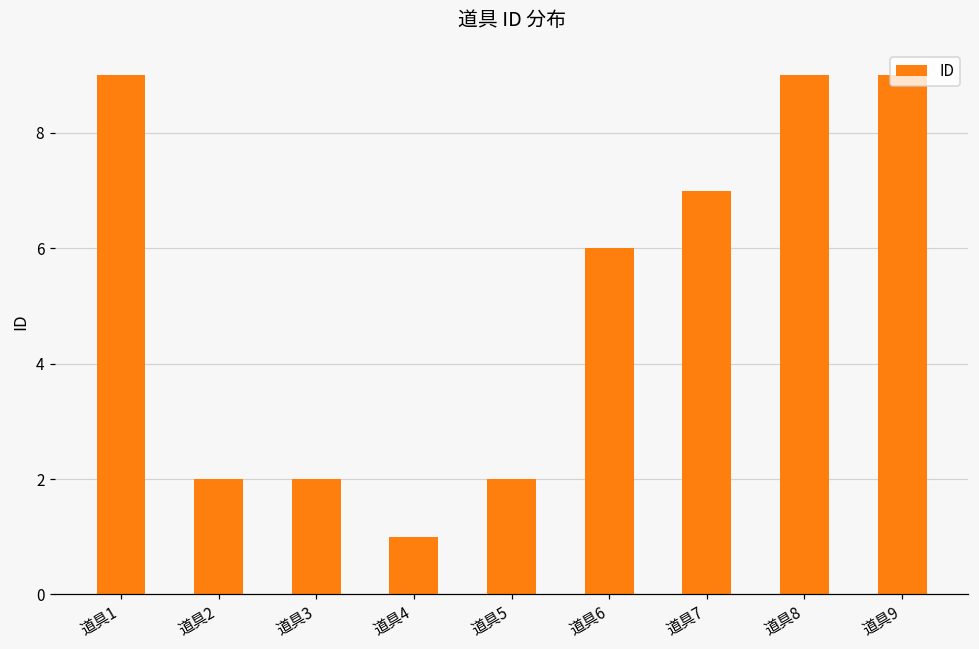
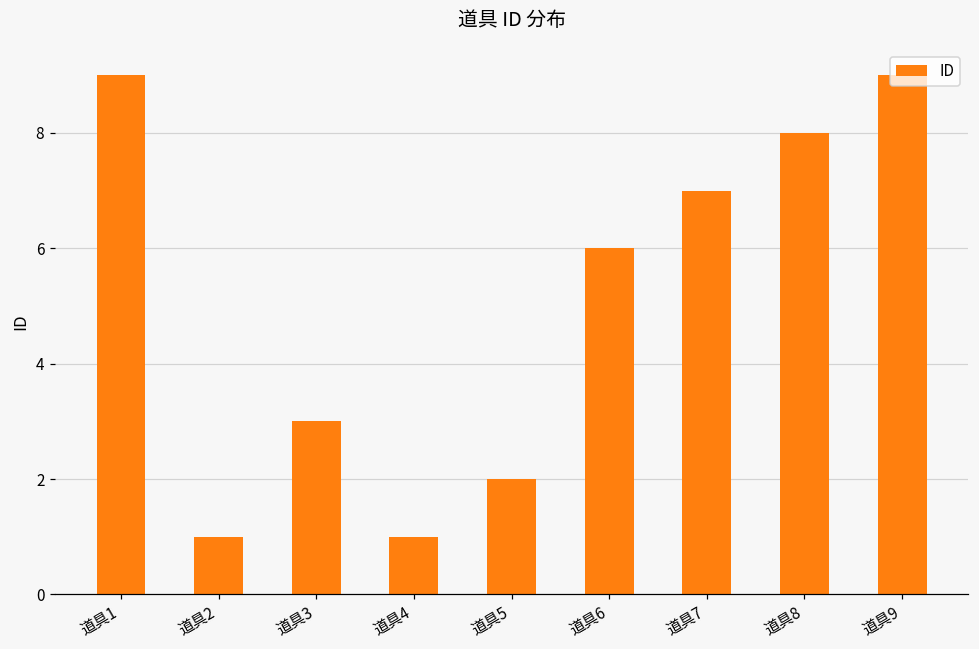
  {
    "道具1": 9,
-   "道具2": 2,
-   "道具3": 2,
+   "道具2": 1,
+   "道具3": 3,
    "道具4": 1,
    "道具5": 2,
    "道具6": 6,
    "道具7": 7,
-   "道具8": 9
+   "道具8": 8
  }
